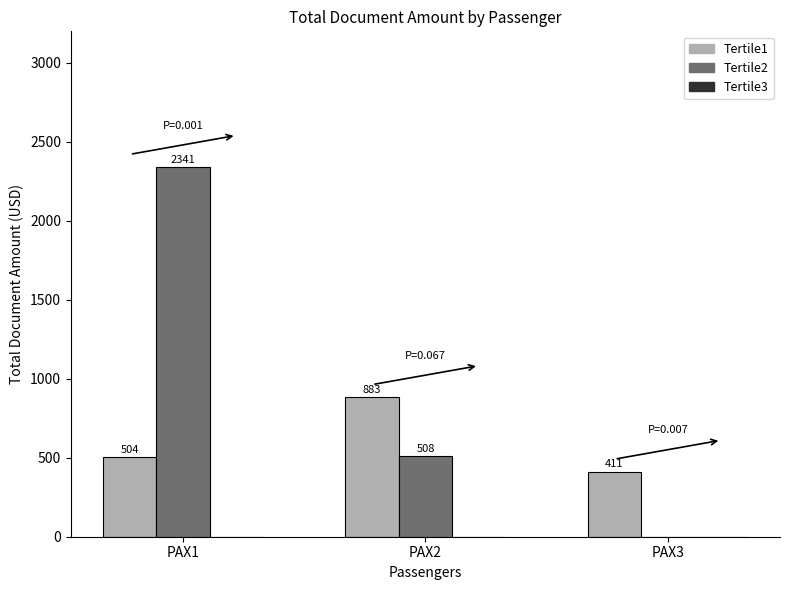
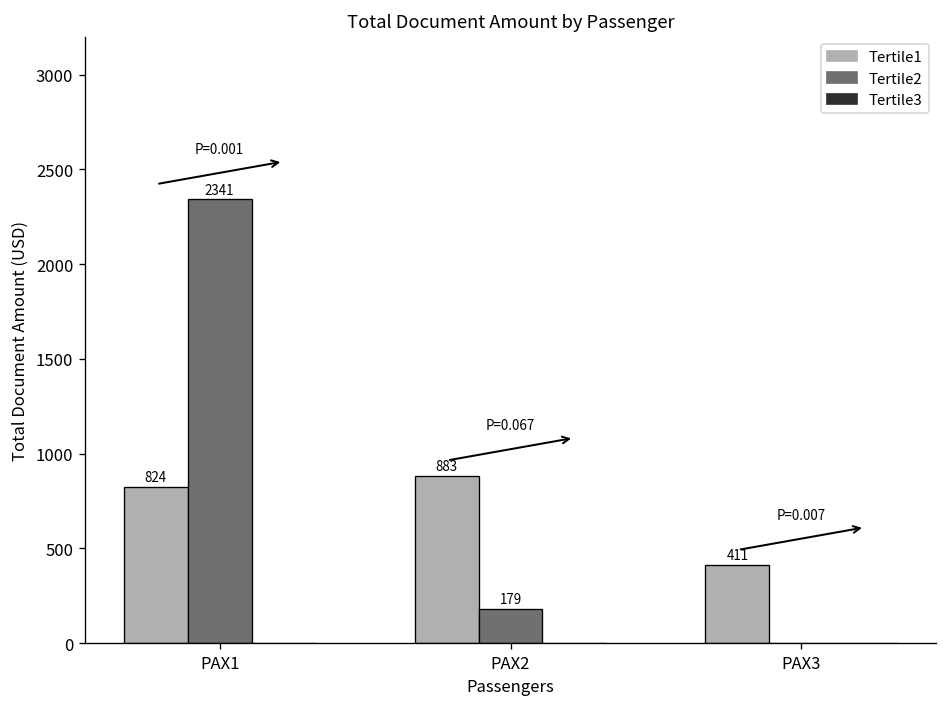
  {
    "Tertile1": {
-     "PAX1": 504,
+     "PAX1": 824,
      "PAX2": 883,
      "PAX3": 411
    },
    "Tertile2": {
      "PAX1": 2341,
-     "PAX2": 508
+     "PAX2": 179
    },
    "Tertile3": {
      "PAX1": 0,
      "PAX2": 0,
      "PAX3": 0
    }
  }
